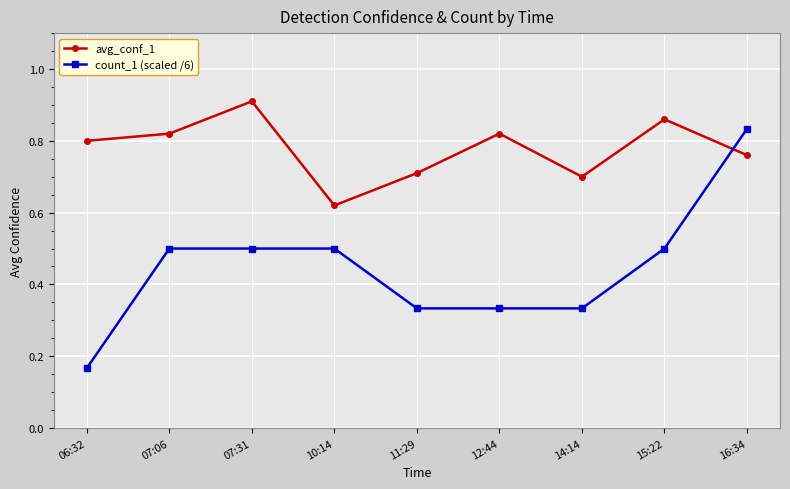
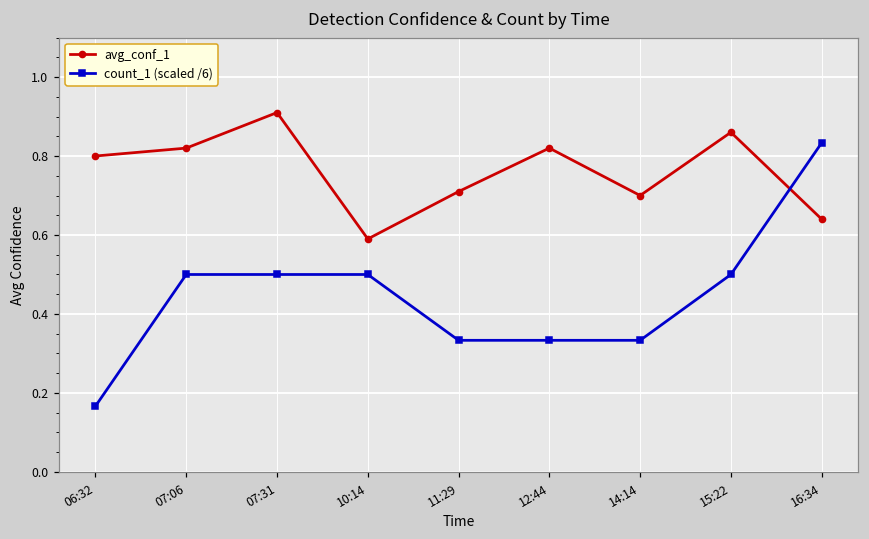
  {
    "avg_conf_1": {
      "06:32": 0.80,
      "07:06": 0.82,
      "07:31": 0.91,
-     "10:14": 0.62,
+     "10:14": 0.59,
      "11:29": 0.71,
      "12:44": 0.82,
      "14:14": 0.70,
      "15:22": 0.86,
-     "16:34": 0.76
+     "16:34": 0.64
    },
    "count_1 (scaled /6)": {
      "06:32": 0.17,
      "07:06": 0.50,
      "07:31": 0.50,
      "10:14": 0.50,
      "11:29": 0.33,
      "12:44": 0.33,
      "14:14": 0.33,
      "15:22": 0.50,
      "16:34": 0.83
    }
  }
